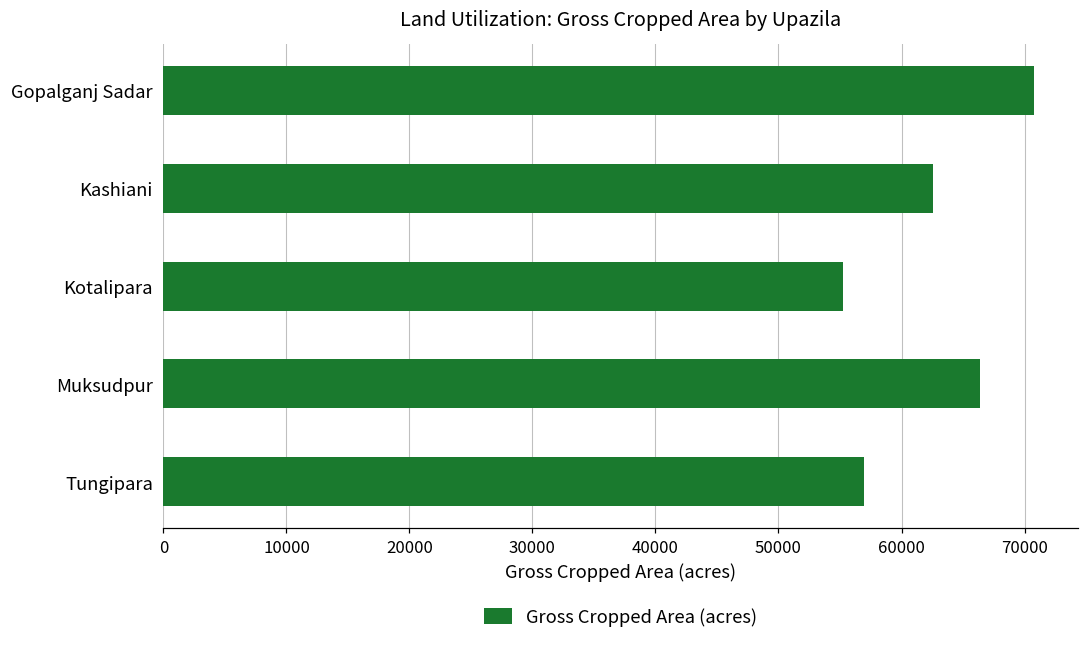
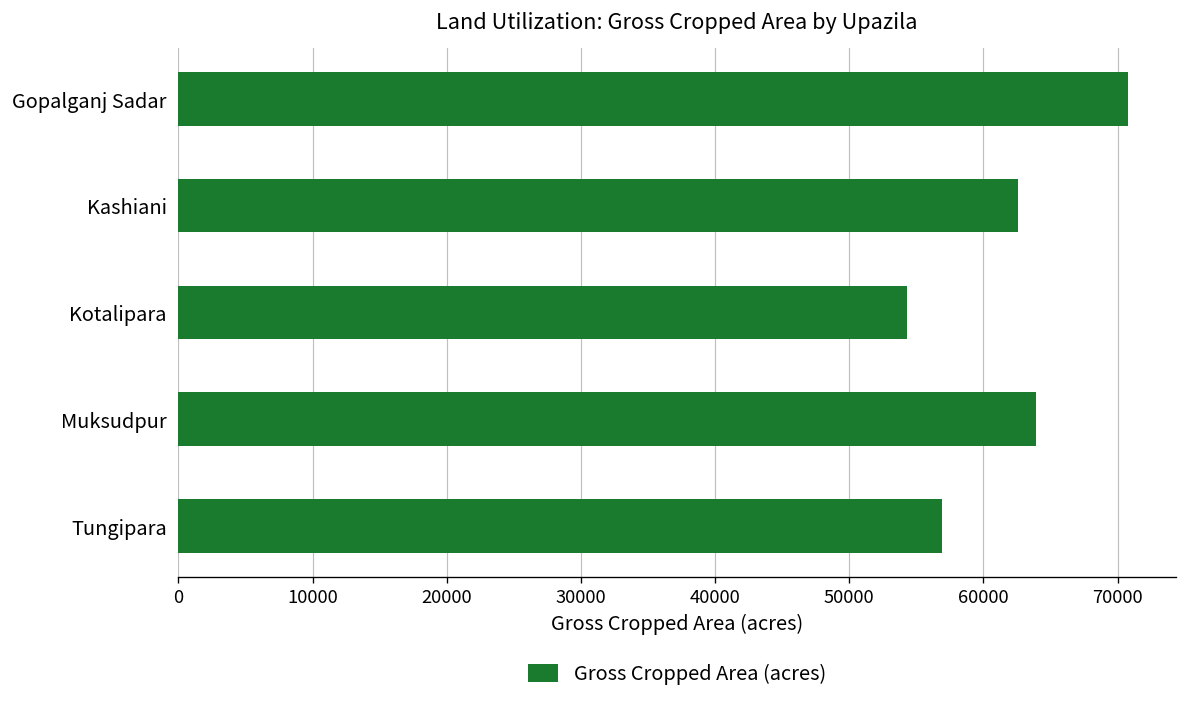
  {
    "Gopalganj Sadar": 70800,
    "Kashiani": 62600,
-   "Kotalipara": 55300,
-   "Muksudpur": 66400,
+   "Kotalipara": 54300,
+   "Muksudpur": 63900,
    "Tungipara": 56900
  }
